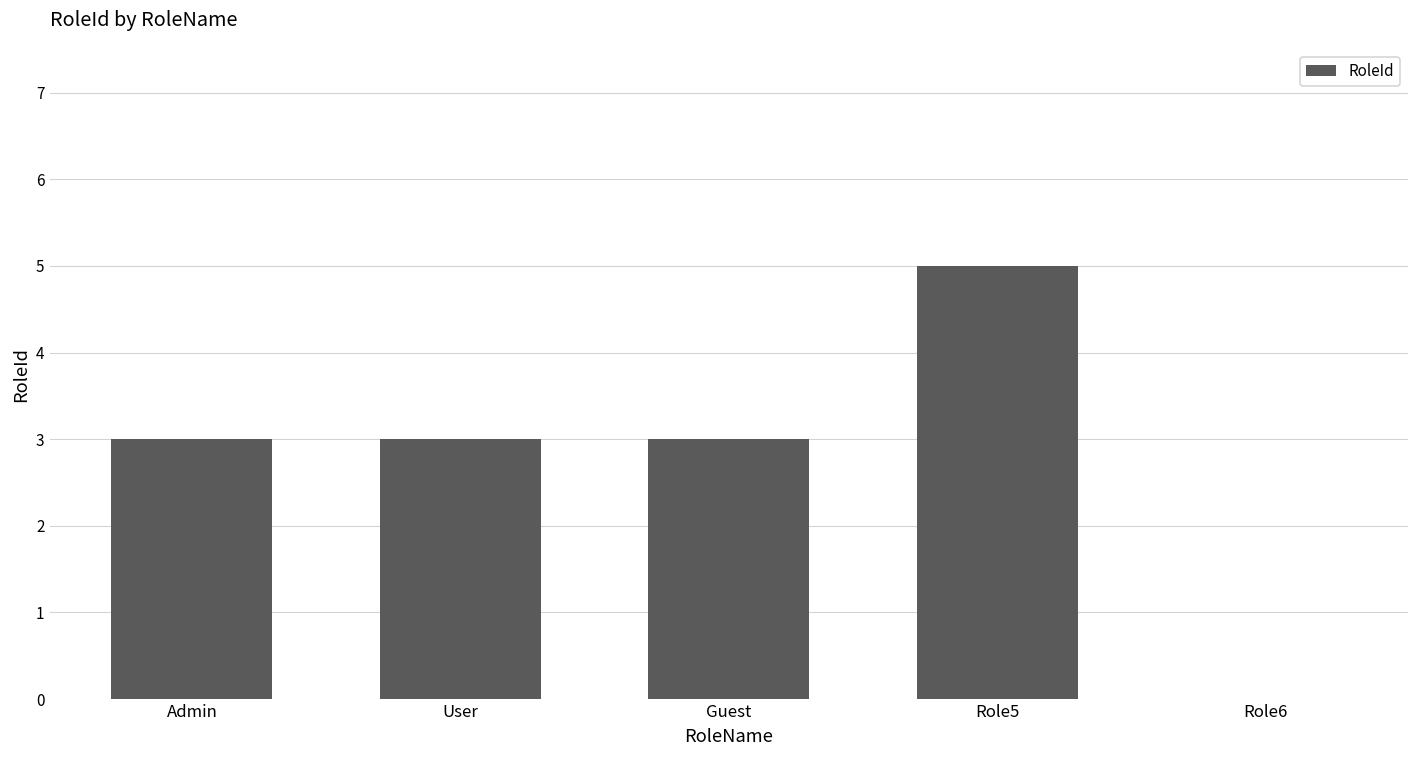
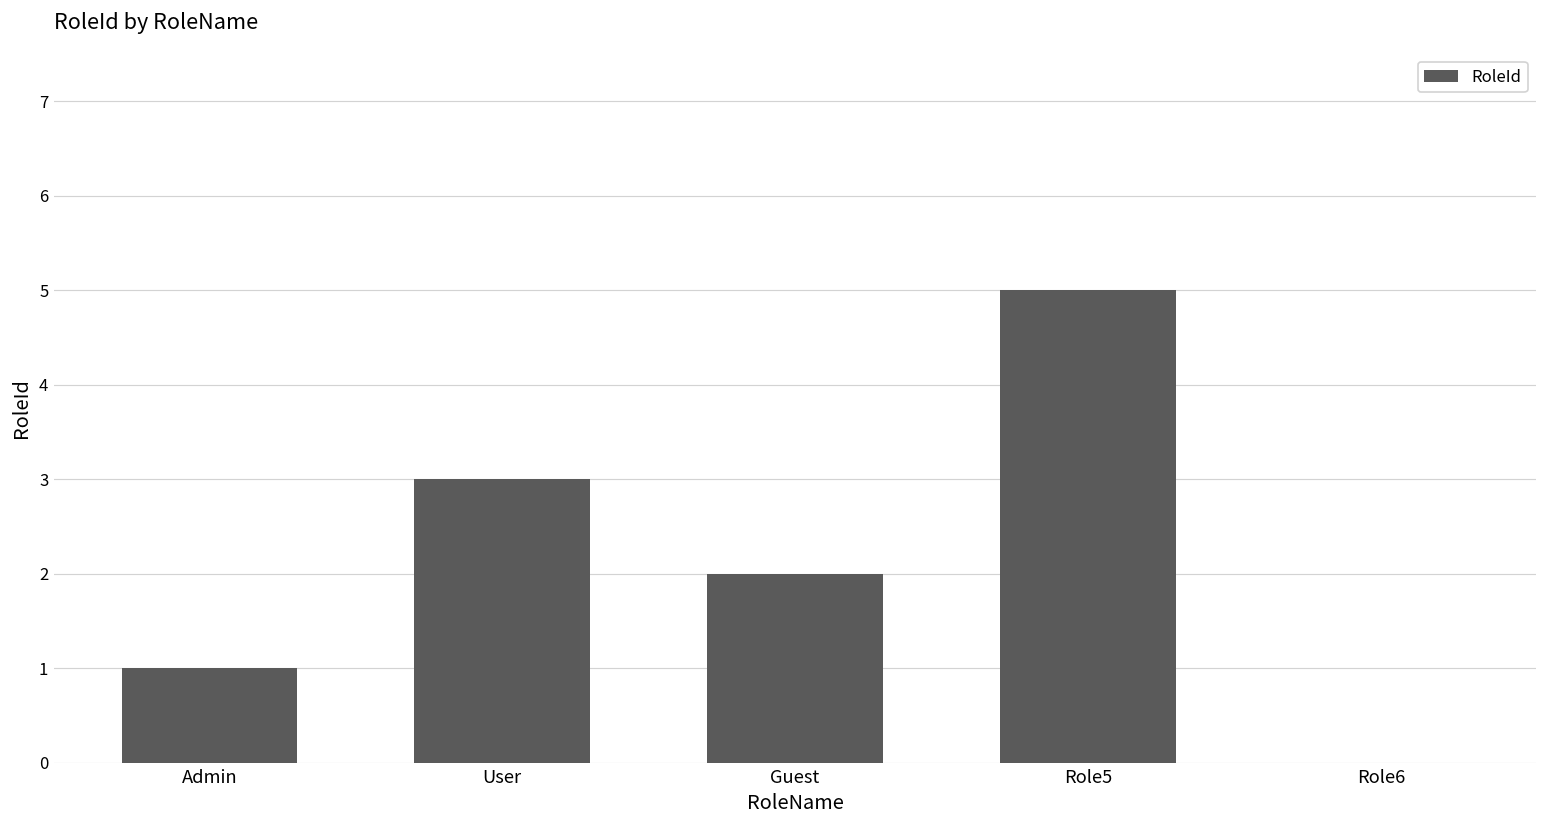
  {
-   "Admin": 3,
+   "Admin": 1,
    "User": 3,
-   "Guest": 3,
+   "Guest": 2,
    "Role5": 5,
    "Role6": 0
  }
